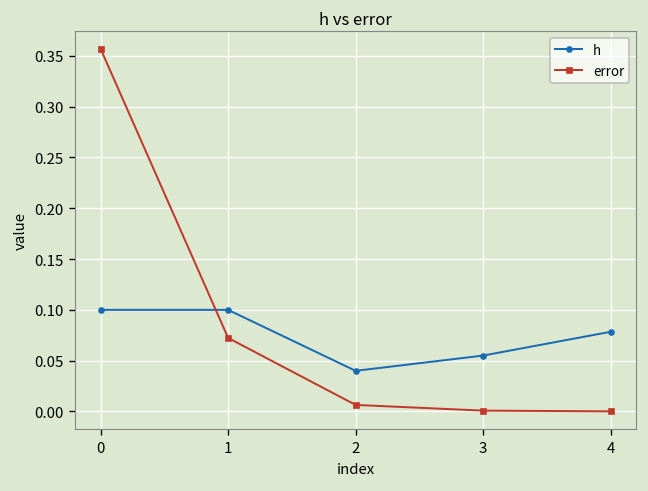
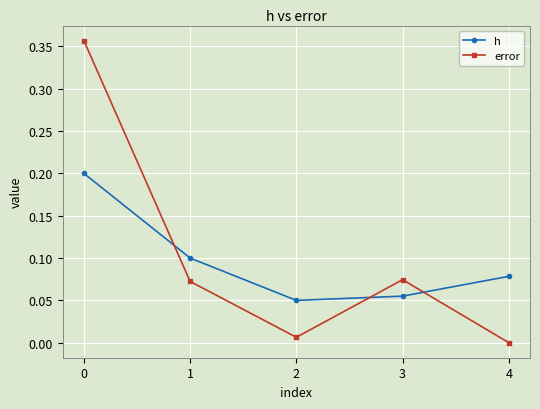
  {
    "h": {
-     "0": 0.1,
+     "0": 0.2,
      "1": 0.10,
-     "2": 0.04,
+     "2": 0.05,
      "3": 0.06,
      "4": 0.08
    },
    "error": {
      "0": 0.36,
      "1": 0.07,
      "2": 0.01,
-     "3": 0.00,
+     "3": 0.07,
      "4": 0.00
    }
  }
